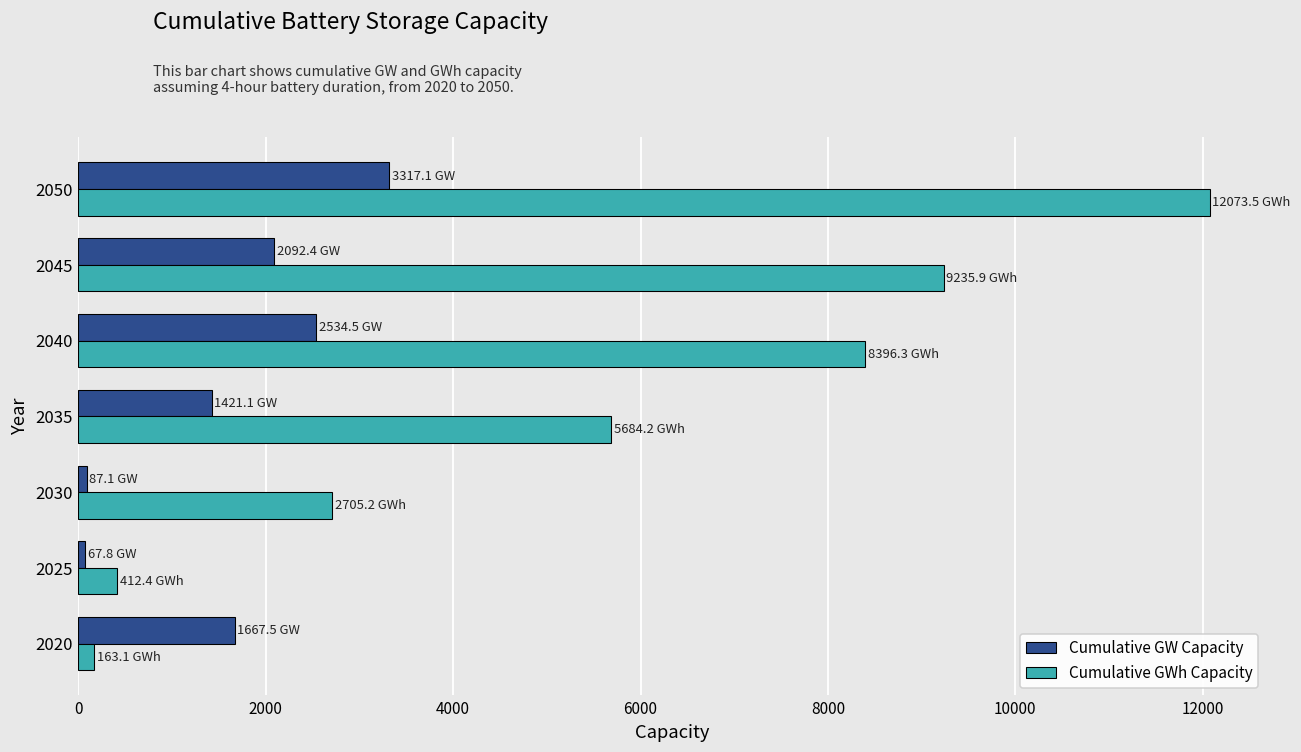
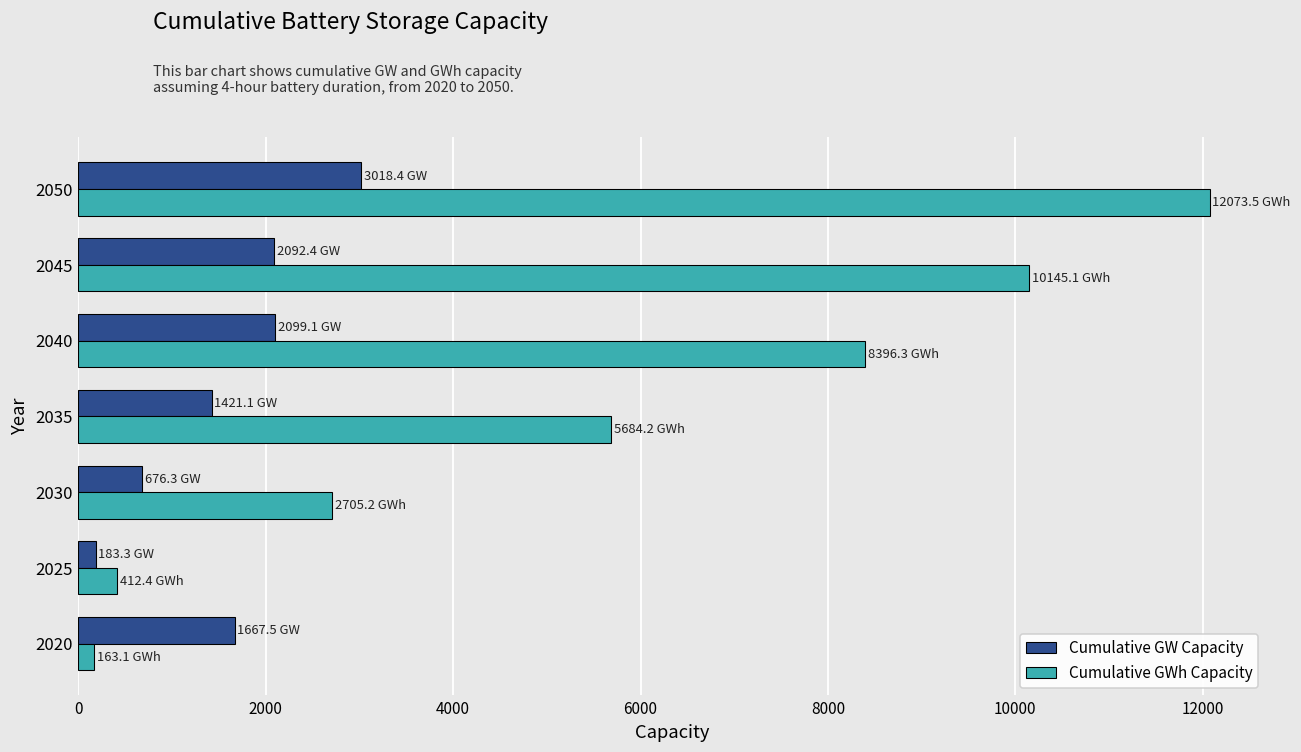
  {
    "Cumulative GW Capacity": {
-     "2050": 3317.1,
+     "2050": 3018.4,
      "2045": 2092.4,
-     "2040": 2534.5,
+     "2040": 2099.1,
      "2035": 1421.1,
-     "2030": 87.1,
-     "2025": 67.8,
+     "2030": 676.3,
+     "2025": 183.3,
      "2020": 1667.5
    },
    "Cumulative GWh Capacity": {
      "2050": 12073.5,
-     "2045": 9235.9,
+     "2045": 10145.1,
      "2040": 8396.3,
      "2035": 5684.2,
      "2030": 2705.2,
      "2025": 412.4,
      "2020": 163.1
    }
  }
